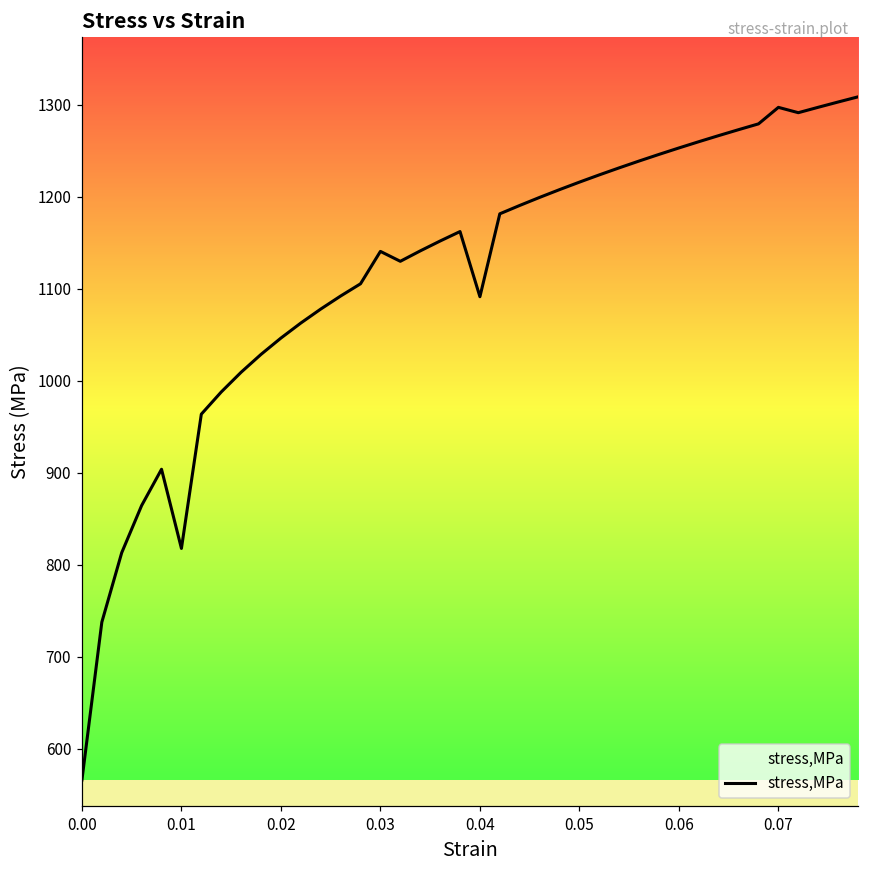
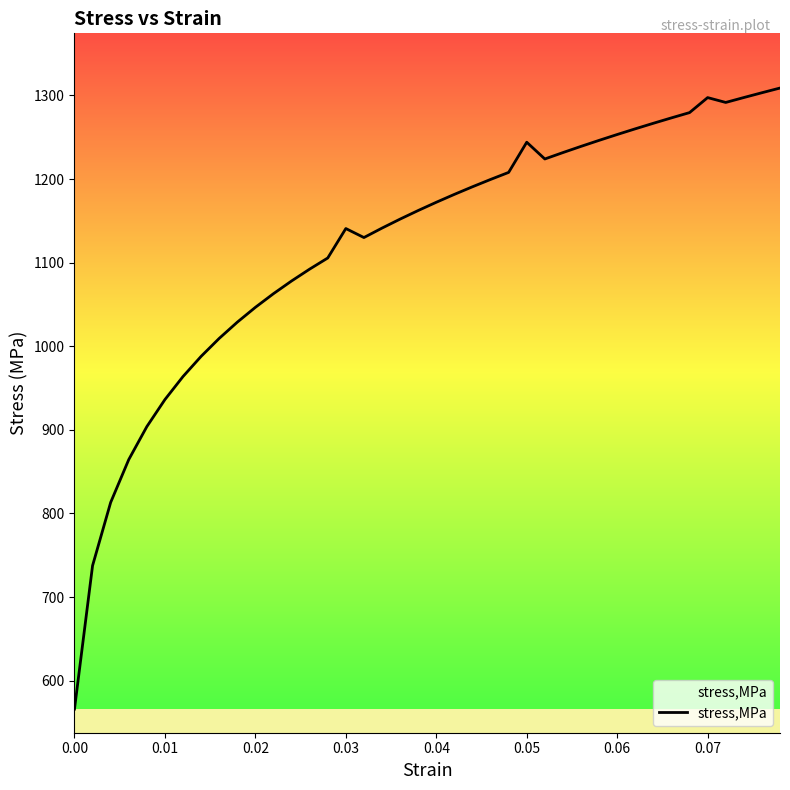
  {
    "0.00": 570,
-   "0.01": 820,
+   "0.01": 940,
    "0.02": 1050,
    "0.03": 1140,
-   "0.04": 1090,
-   "0.05": 1220,
+   "0.04": 1170,
+   "0.05": 1240,
    "0.06": 1250,
    "0.07": 1300
  }
